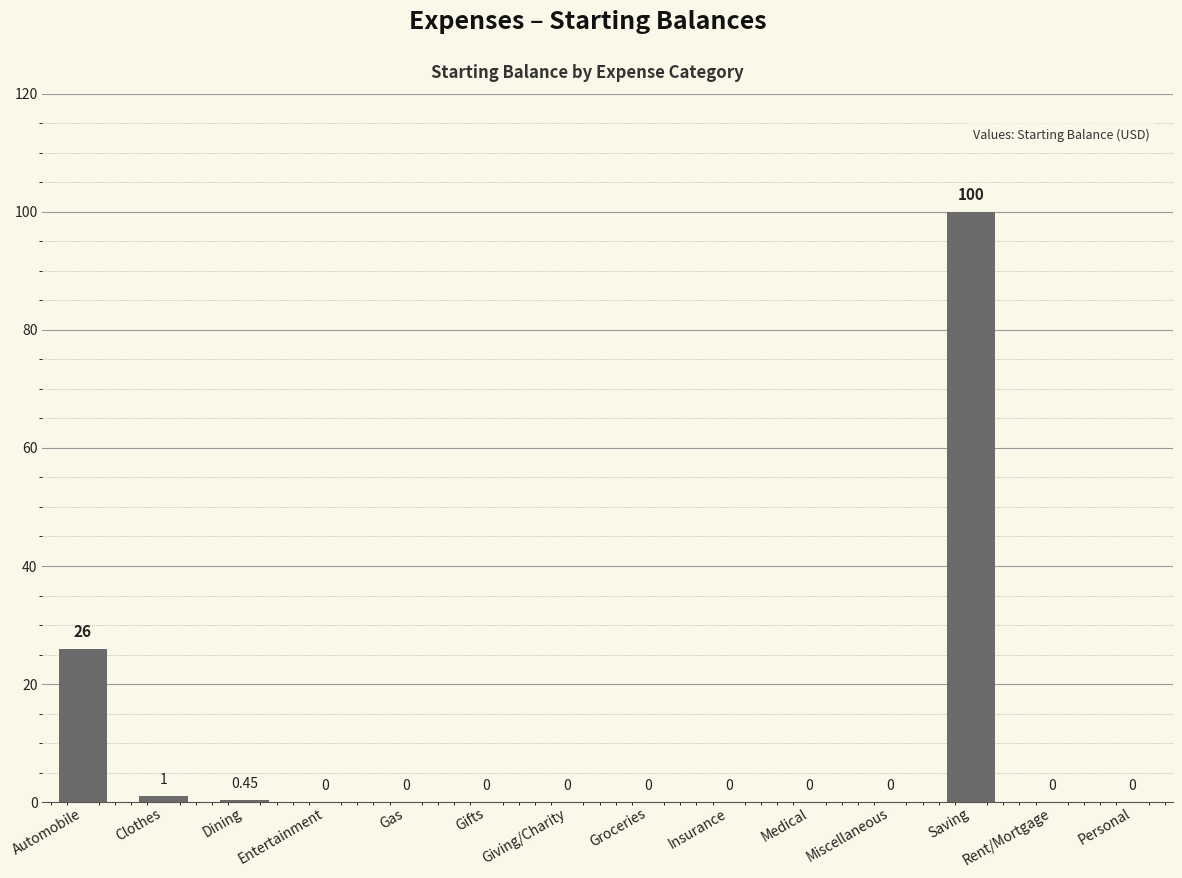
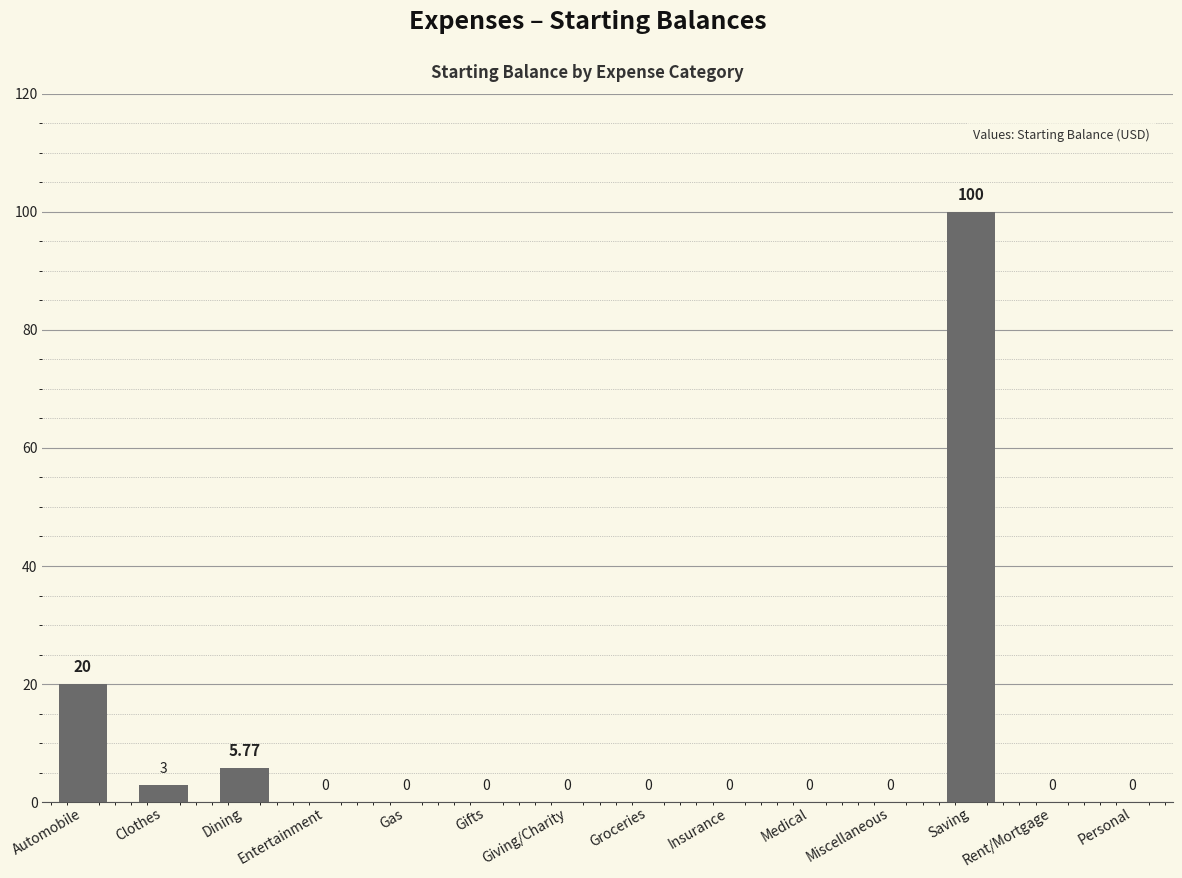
  {
-   "Automobile": 26,
-   "Clothes": 1,
-   "Dining": 0.45,
+   "Automobile": 20,
+   "Clothes": 3,
+   "Dining": 5.77,
    "Entertainment": 0,
    "Gas": 0,
    "Gifts": 0,
    "Giving/Charity": 0,
    "Groceries": 0,
    "Insurance": 0,
    "Medical": 0,
    "Miscellaneous": 0,
    "Saving": 100,
    "Rent/Mortgage": 0,
    "Personal": 0
  }
